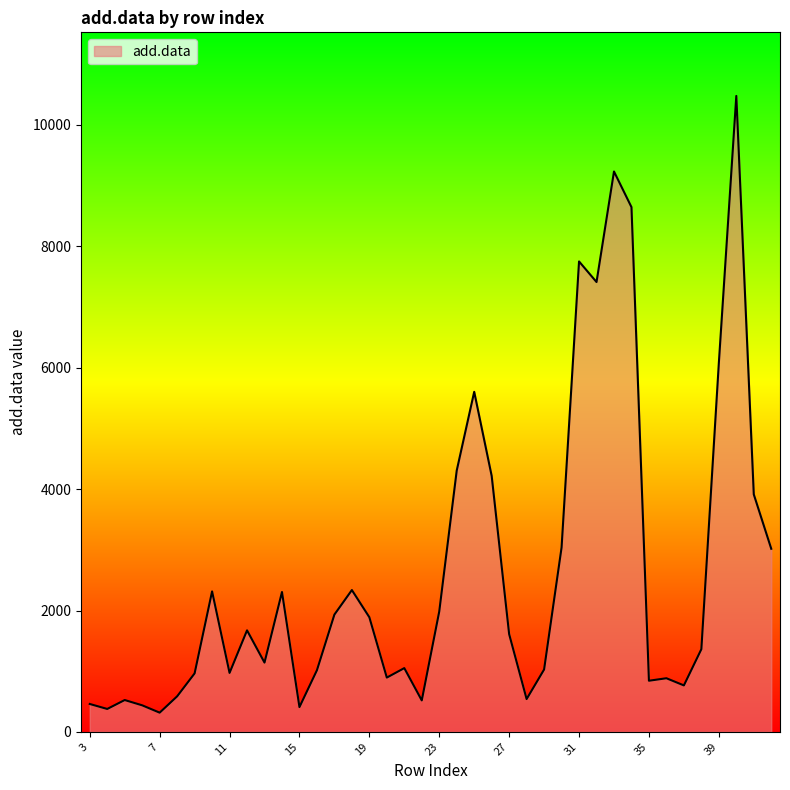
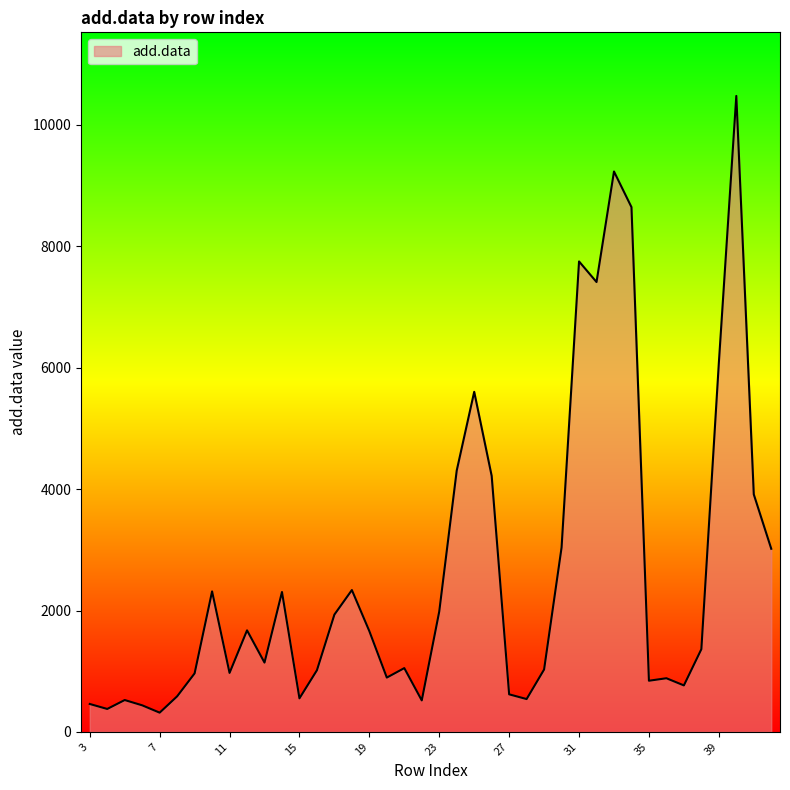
  {
    "3": 500,
    "7": 300,
    "11": 1000,
-   "15": 400,
-   "19": 1900,
+   "15": 600,
+   "19": 1700,
    "23": 2000,
-   "27": 1600,
+   "27": 600,
    "31": 7800,
    "35": 800,
    "39": 6100
  }
